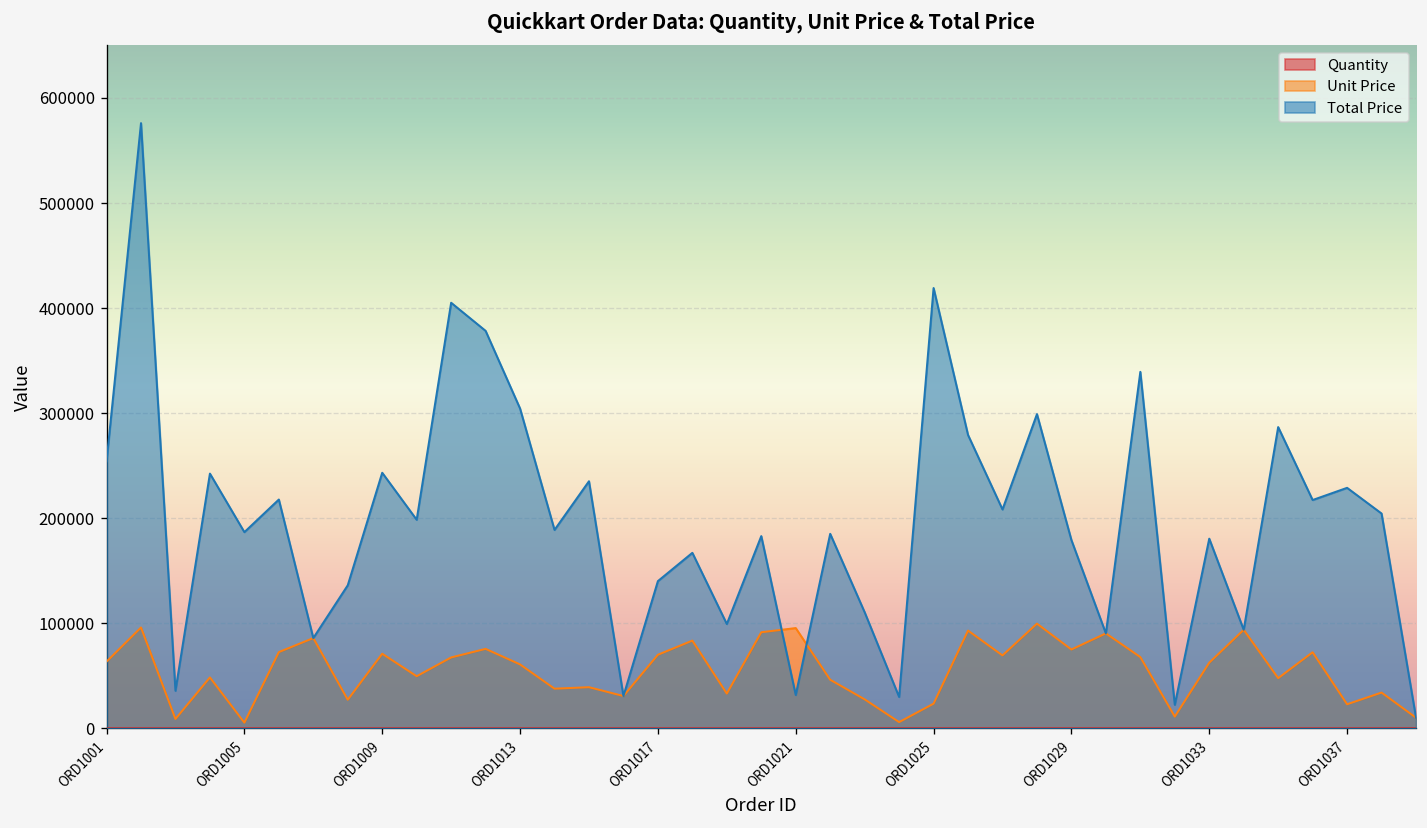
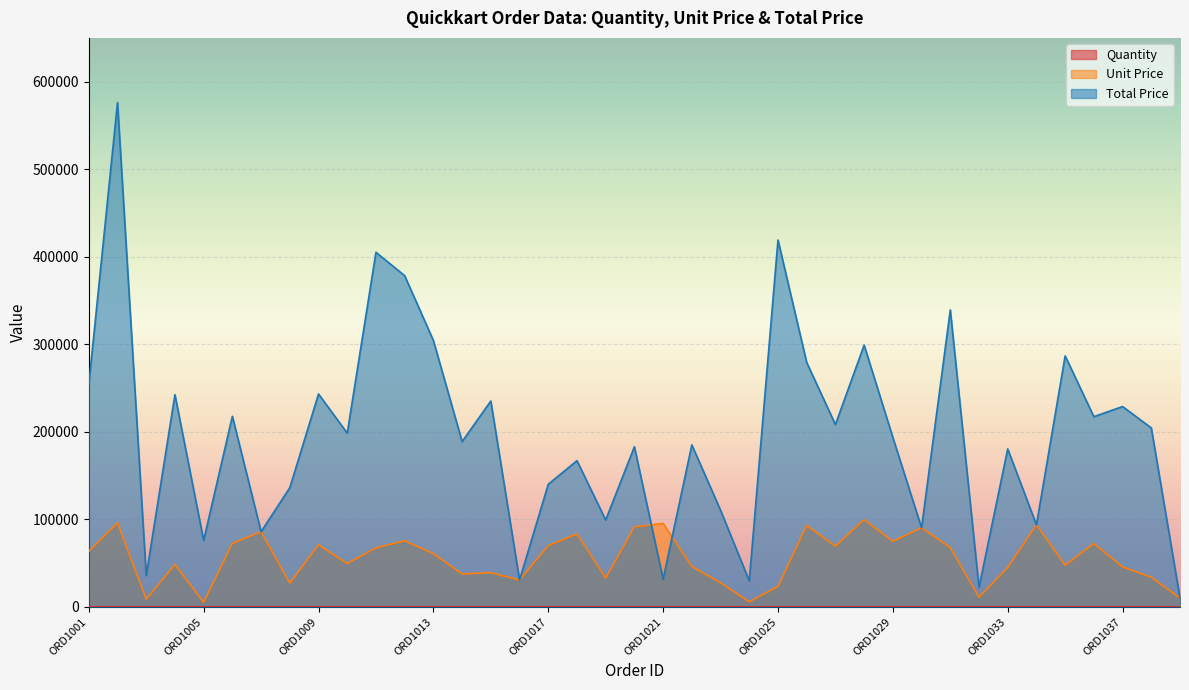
  {
    "Quantity": {
      "ORD1001": 0,
      "ORD1005": 0,
      "ORD1009": 0,
      "ORD1013": 0,
      "ORD1017": 0,
      "ORD1021": 0,
      "ORD1025": 0,
      "ORD1029": 0,
      "ORD1033": 0,
      "ORD1037": 0
    },
    "Unit Price": {
      "ORD1001": 60000,
      "ORD1005": 10000,
      "ORD1009": 70000,
      "ORD1013": 60000,
      "ORD1017": 70000,
      "ORD1021": 100000,
      "ORD1025": 20000,
      "ORD1029": 80000,
-     "ORD1033": 60000,
-     "ORD1037": 20000
+     "ORD1033": 50000,
+     "ORD1037": 50000
    },
    "Total Price": {
      "ORD1001": 250000,
-     "ORD1005": 190000,
+     "ORD1005": 80000,
      "ORD1009": 240000,
      "ORD1013": 300000,
      "ORD1017": 140000,
      "ORD1021": 30000,
      "ORD1025": 420000,
-     "ORD1029": 180000,
+     "ORD1029": 190000,
      "ORD1033": 180000,
      "ORD1037": 230000
    }
  }
